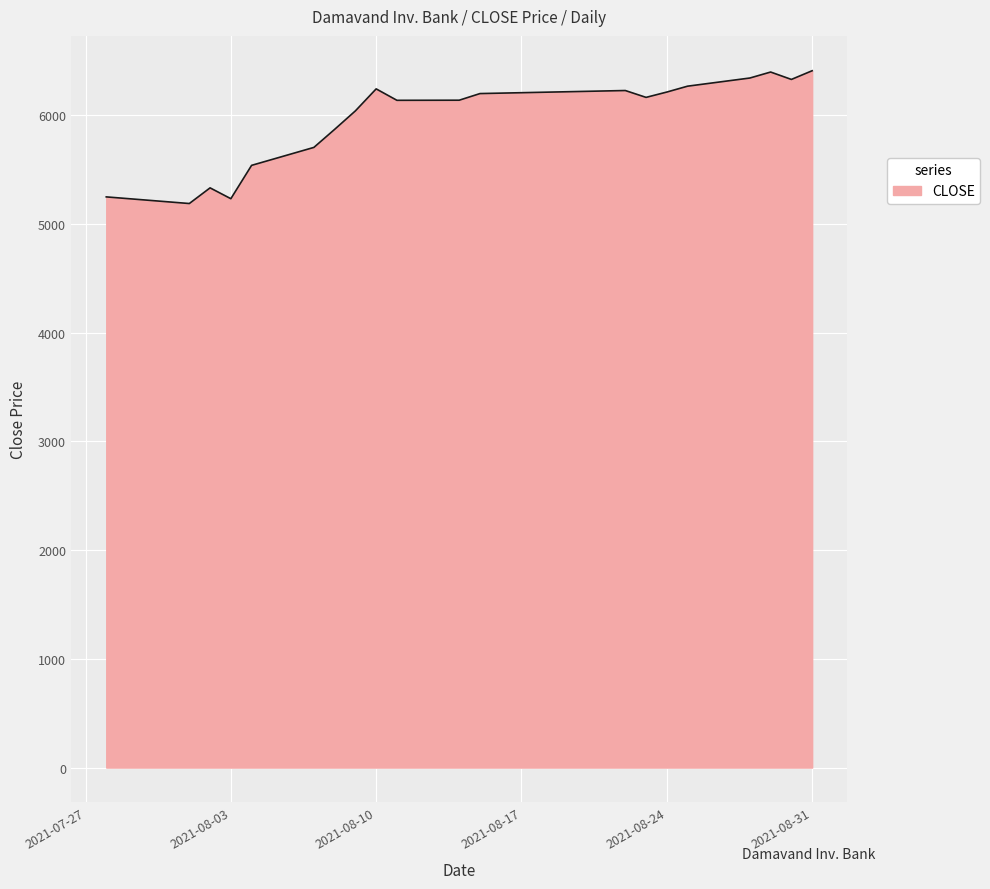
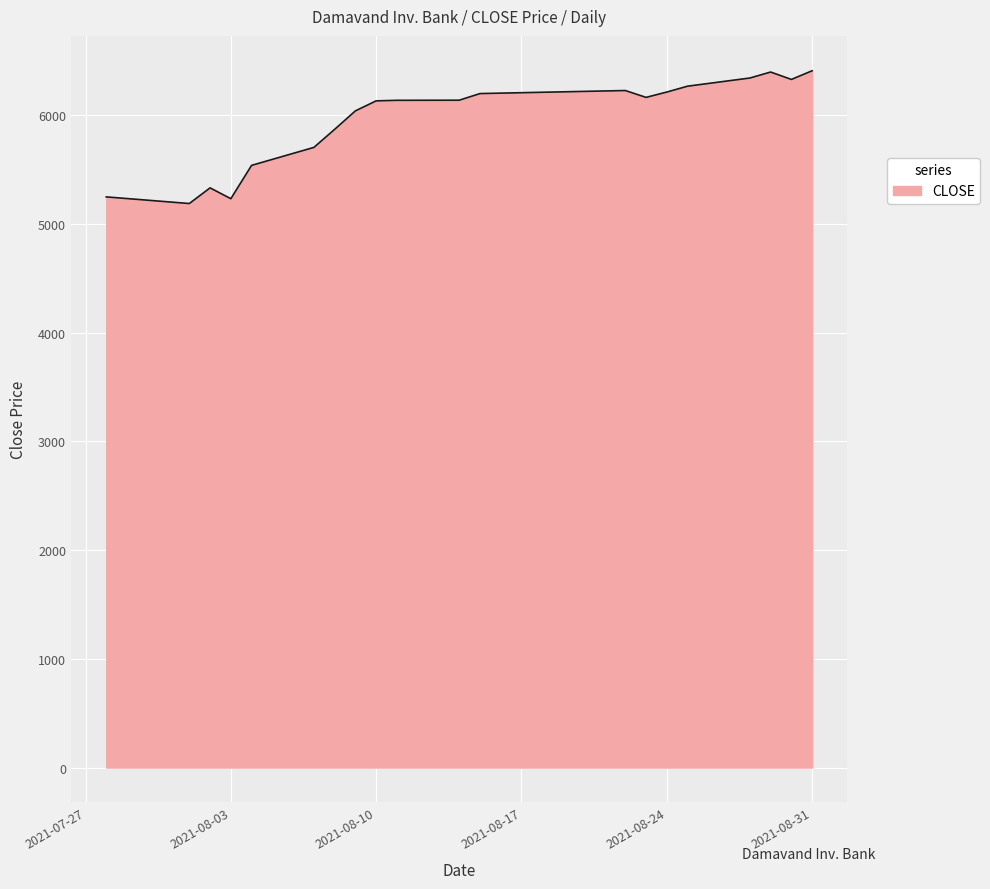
  {
    "2021-08-03": 5230,
-   "2021-08-10": 6240,
+   "2021-08-10": 6130,
    "2021-08-24": 6210,
    "2021-08-31": 6410
  }
